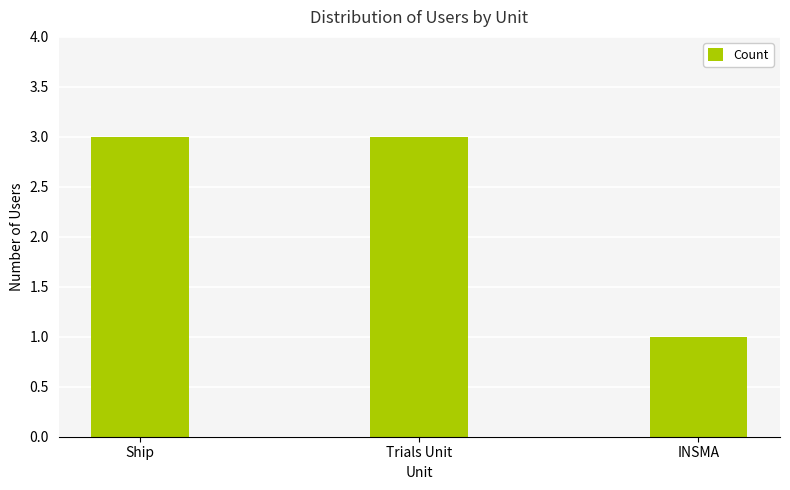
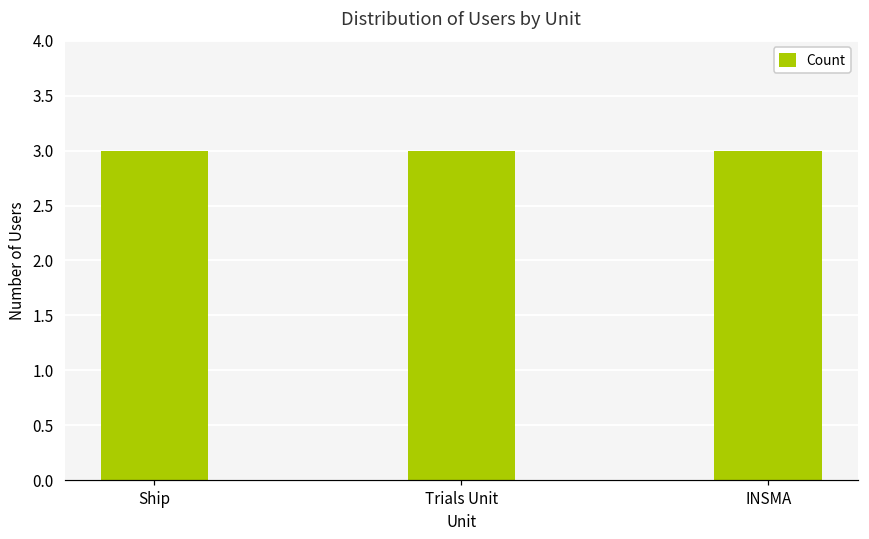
  {
    "Ship": 3,
    "Trials Unit": 3,
-   "INSMA": 1
+   "INSMA": 3
  }
